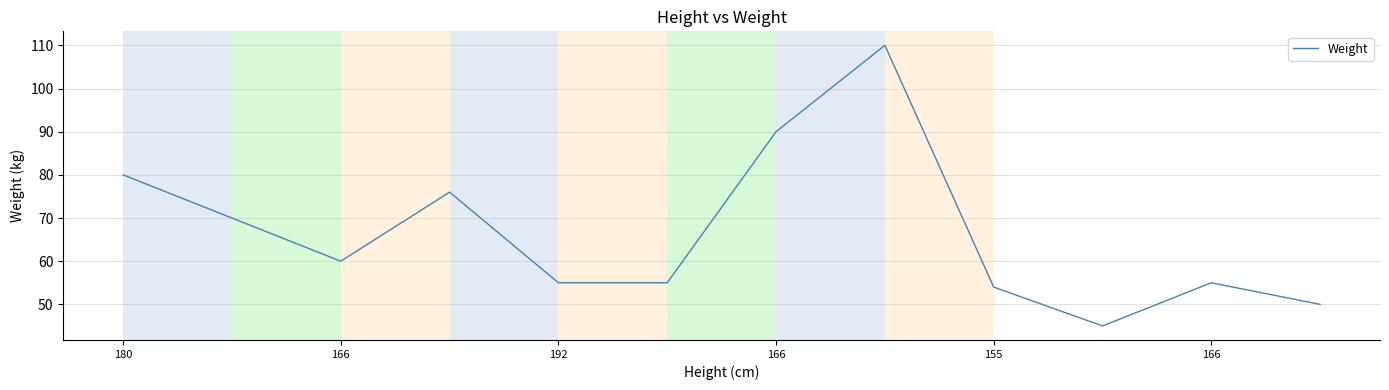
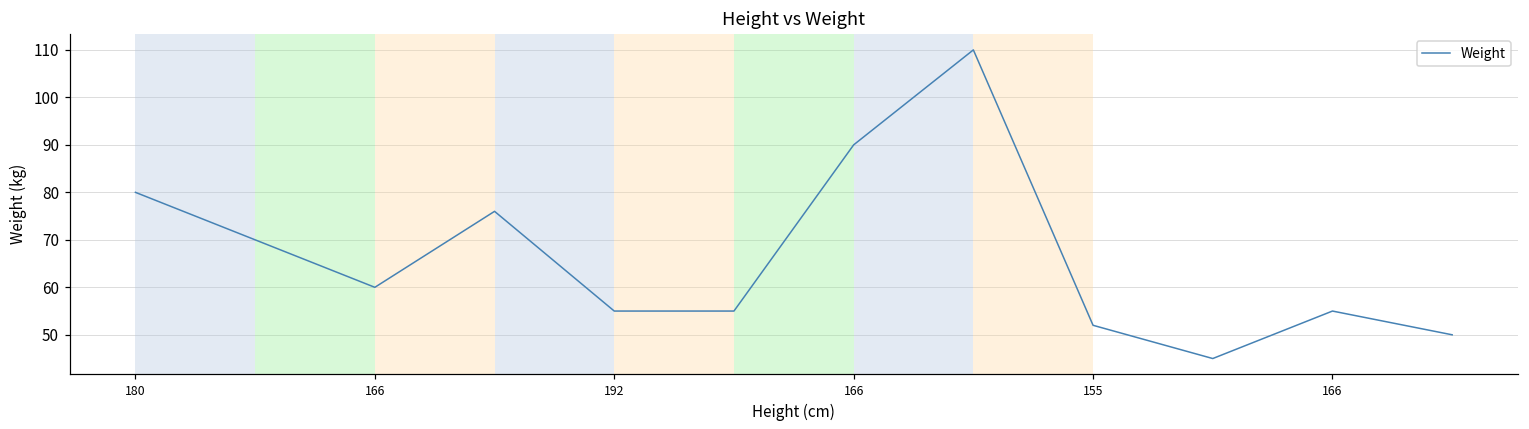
  {
    "180": 80,
    "192": 55,
-   "155": 54
+   "155": 52
  }
